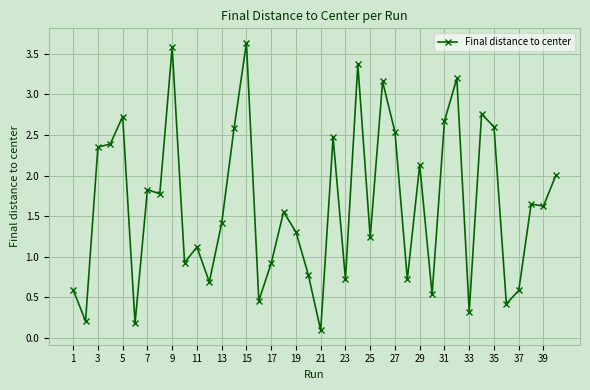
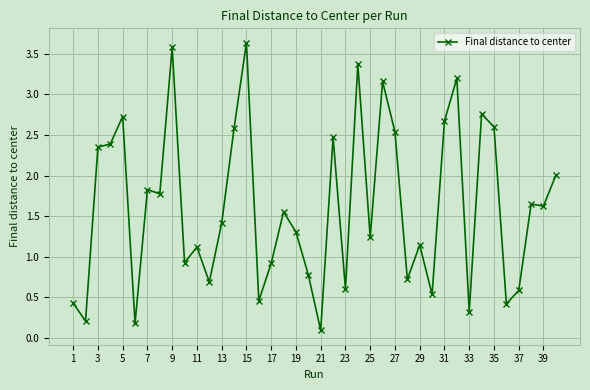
  {
-   "1": 0.6,
+   "1": 0.4,
    "3": 2.3,
    "5": 2.7,
    "7": 1.8,
    "9": 3.6,
    "11": 1.1,
    "13": 1.4,
    "15": 3.6,
    "17": 0.9,
    "19": 1.3,
    "21": 0.1,
-   "23": 0.7,
+   "23": 0.6,
    "25": 1.2,
    "27": 2.5,
-   "29": 2.1,
+   "29": 1.1,
    "31": 2.7,
    "33": 0.3,
    "35": 2.6,
    "37": 0.6,
    "39": 1.6
  }
